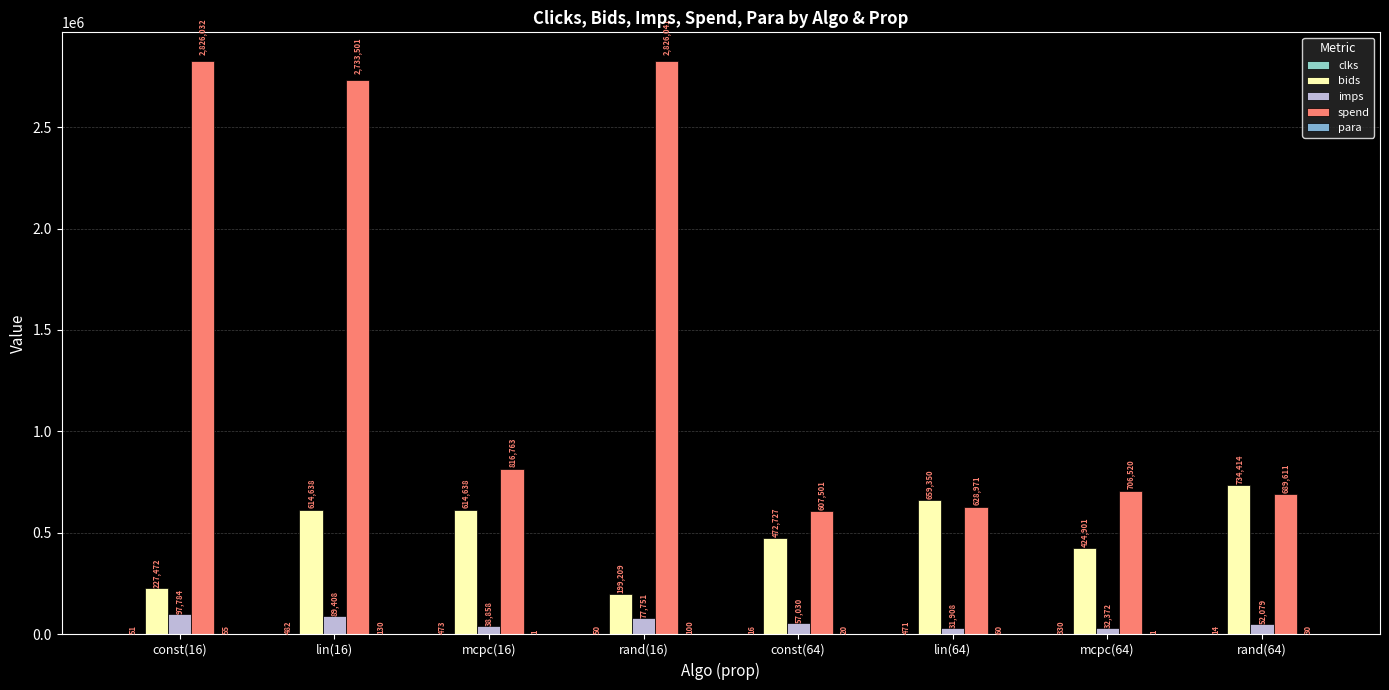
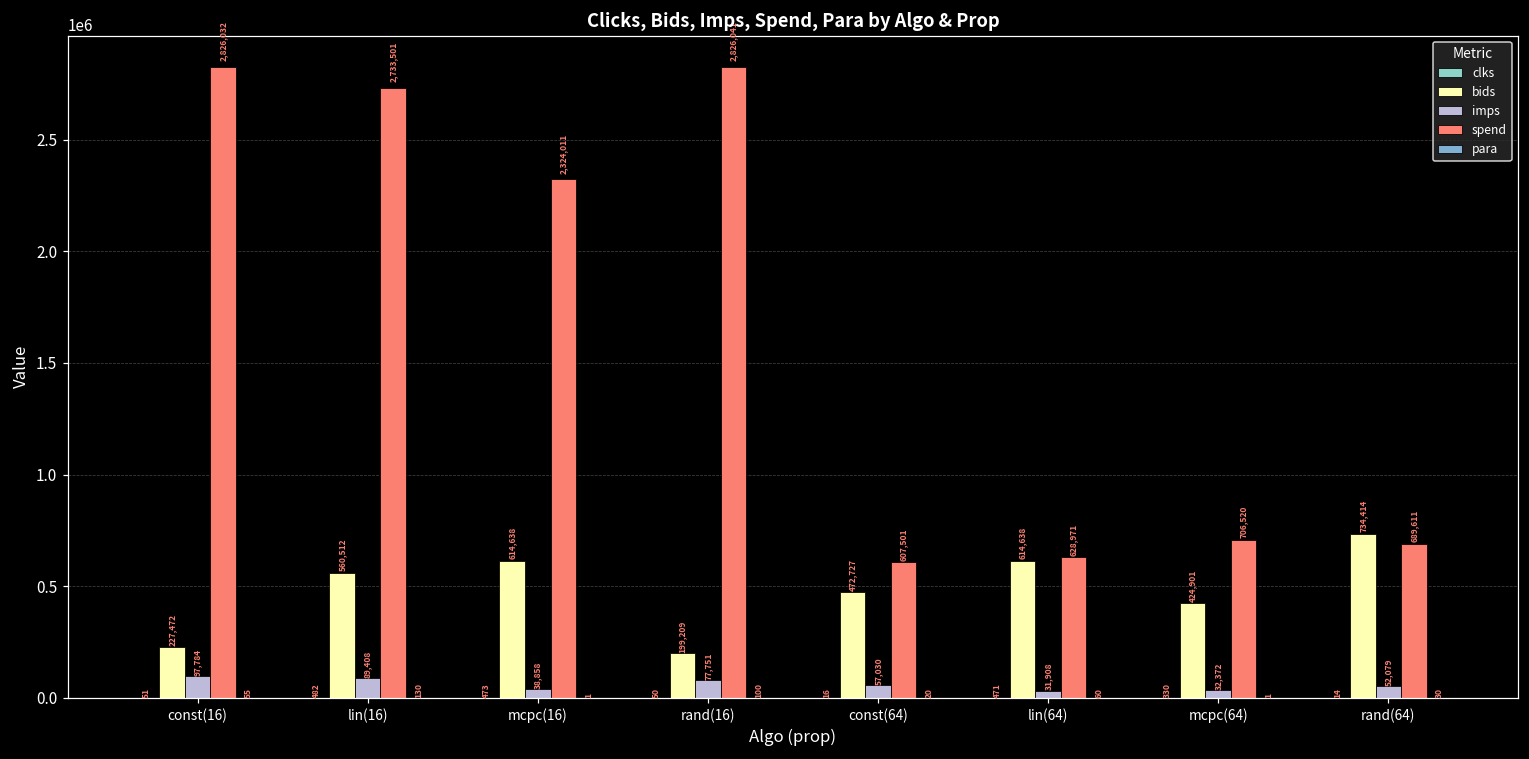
  {
    "bids": {
      "const(16)": "227,472",
-     "lin(16)": "614,638",
+     "lin(16)": "560,512",
      "mcpc(16)": "614,638",
      "rand(16)": "199,209",
      "const(64)": "472,727",
-     "lin(64)": "659,350",
+     "lin(64)": "614,638",
      "mcpc(64)": "424,901",
      "rand(64)": "734,414"
    },
    "spend": {
      "const(16)": "2,826,032",
      "lin(16)": "2,733,501",
-     "mcpc(16)": "816,763",
+     "mcpc(16)": "2,324,011",
      "rand(16)": "2,826,041",
      "const(64)": "607,501",
      "lin(64)": "628,971",
      "mcpc(64)": "706,520",
      "rand(64)": "689,611"
    }
  }
